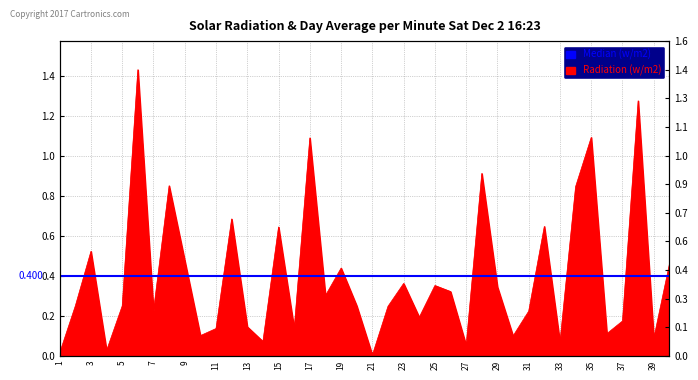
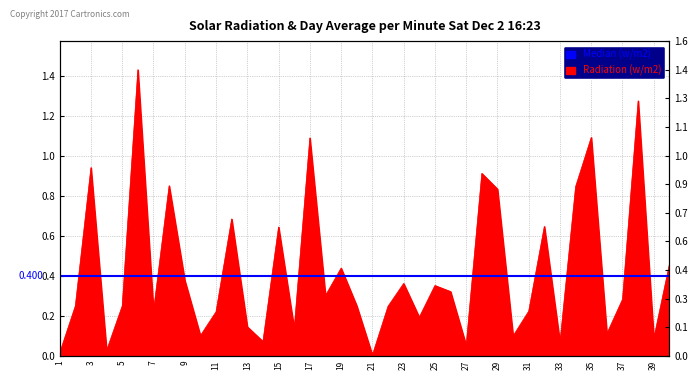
  {
    "Radiation (w/m2)": {
      "1": 0.01,
-     "3": 0.52,
+     "3": 0.94,
      "5": 0.25,
      "7": 0.22,
-     "9": 0.48,
-     "11": 0.14,
+     "9": 0.38,
+     "11": 0.22,
      "13": 0.15,
      "15": 0.64,
      "17": 1.09,
      "19": 0.44,
      "21": 0.00,
      "23": 0.36,
      "25": 0.35,
      "27": 0.05,
-     "29": 0.34,
+     "29": 0.83,
      "31": 0.22,
      "33": 0.07,
      "35": 1.09,
-     "37": 0.17,
+     "37": 0.28,
      "39": 0.09
    },
    "Median (w/m2)": {
      "1": 0.400
    }
  }
